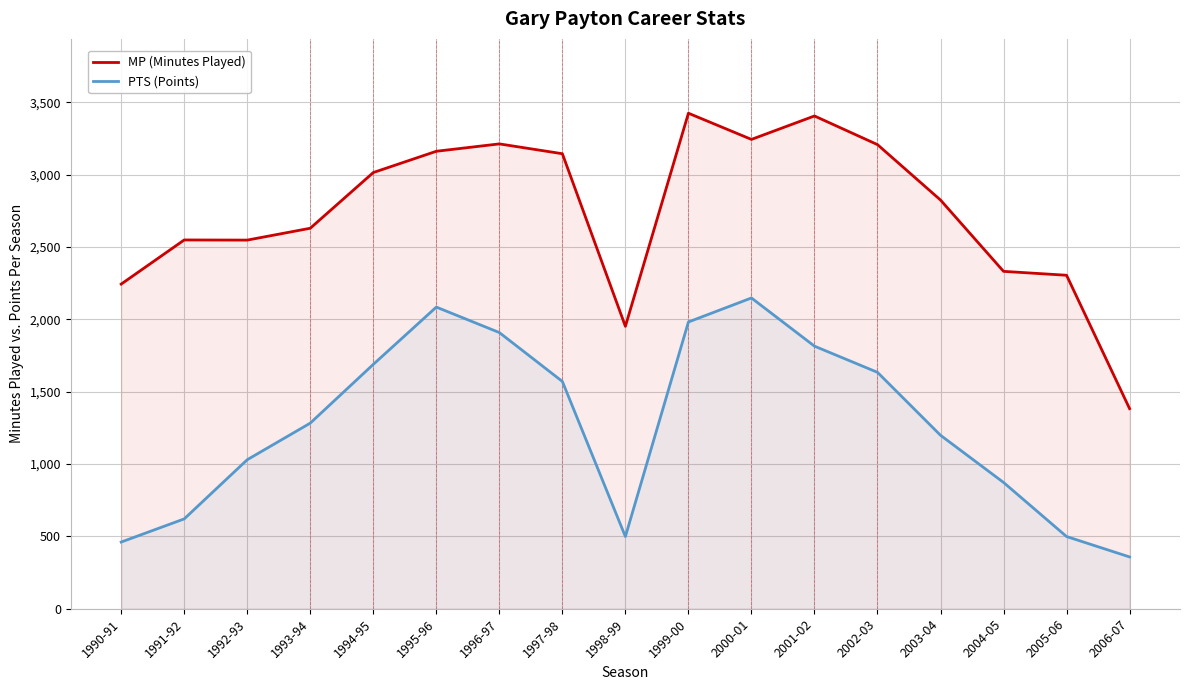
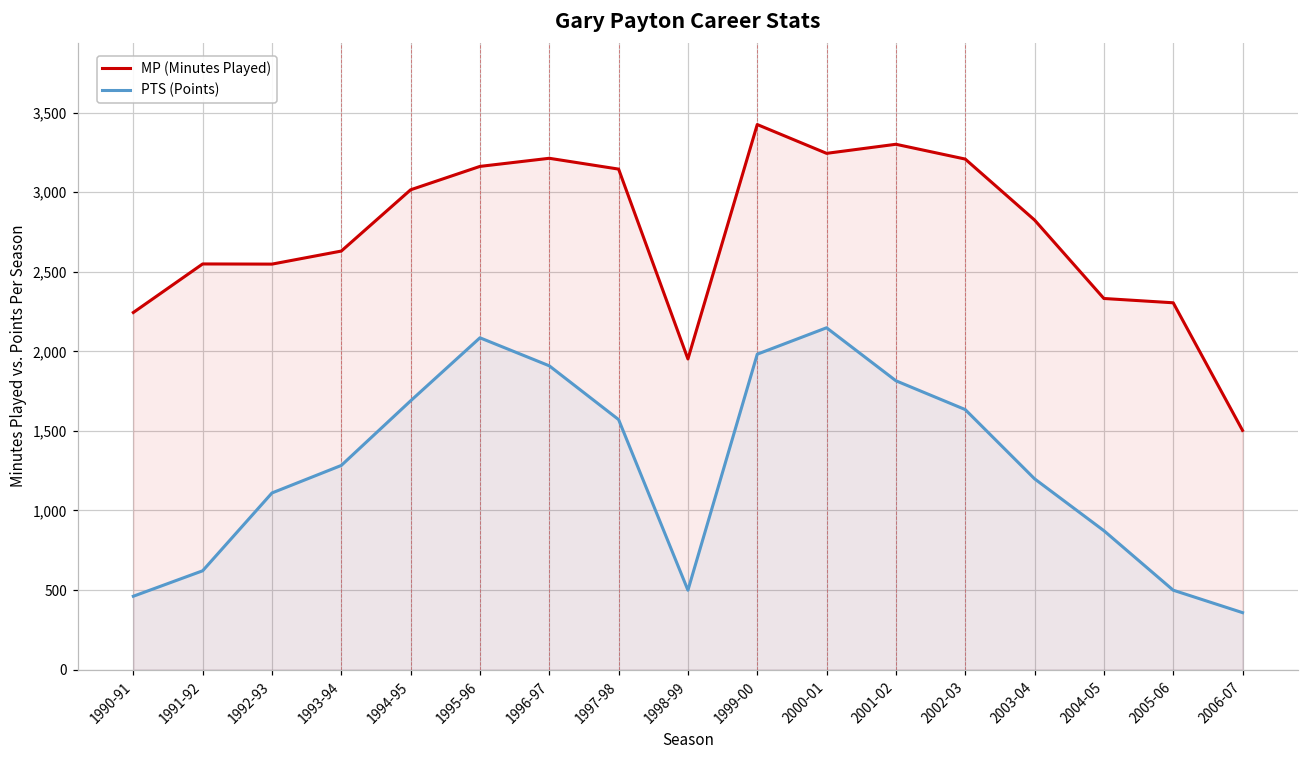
  {
    "MP (Minutes Played)": {
      "1990-91": "2,240",
      "1991-92": "2,550",
      "1992-93": "2,550",
      "1993-94": "2,630",
      "1994-95": "3,020",
      "1995-96": "3,160",
      "1996-97": "3,210",
      "1997-98": "3,150",
      "1998-99": "1,950",
      "1999-00": "3,430",
      "2000-01": "3,240",
-     "2001-02": "3,410",
+     "2001-02": "3,300",
      "2002-03": "3,210",
      "2003-04": "2,830",
      "2004-05": "2,330",
      "2005-06": "2,310",
-     "2006-07": "1,380"
+     "2006-07": "1,500"
    },
    "PTS (Points)": {
      "1990-91": "460",
      "1991-92": "620",
-     "1992-93": "1,030",
+     "1992-93": "1,110",
      "1993-94": "1,280",
      "1994-95": "1,690",
      "1995-96": "2,090",
      "1996-97": "1,910",
      "1997-98": "1,570",
      "1998-99": "500",
      "1999-00": "1,980",
      "2000-01": "2,150",
      "2001-02": "1,820",
      "2002-03": "1,630",
      "2003-04": "1,200",
      "2004-05": "870",
      "2005-06": "500",
      "2006-07": "360"
    }
  }
